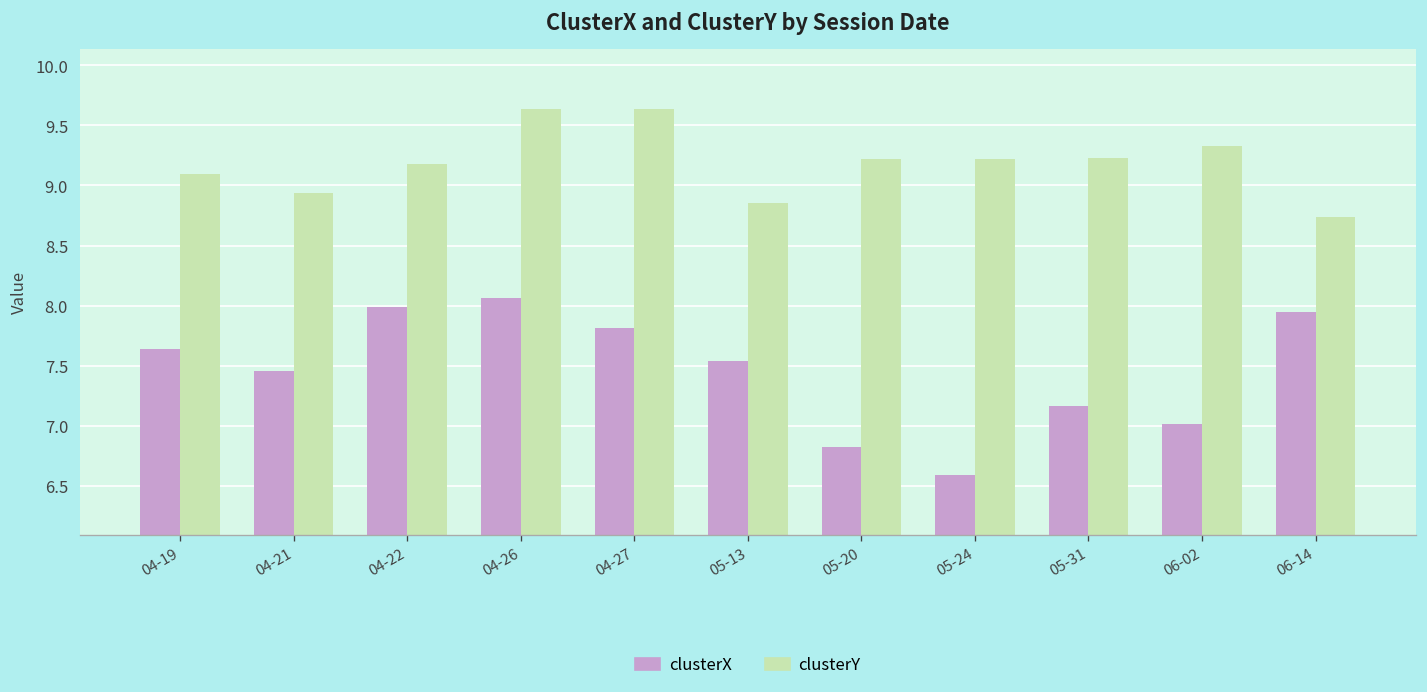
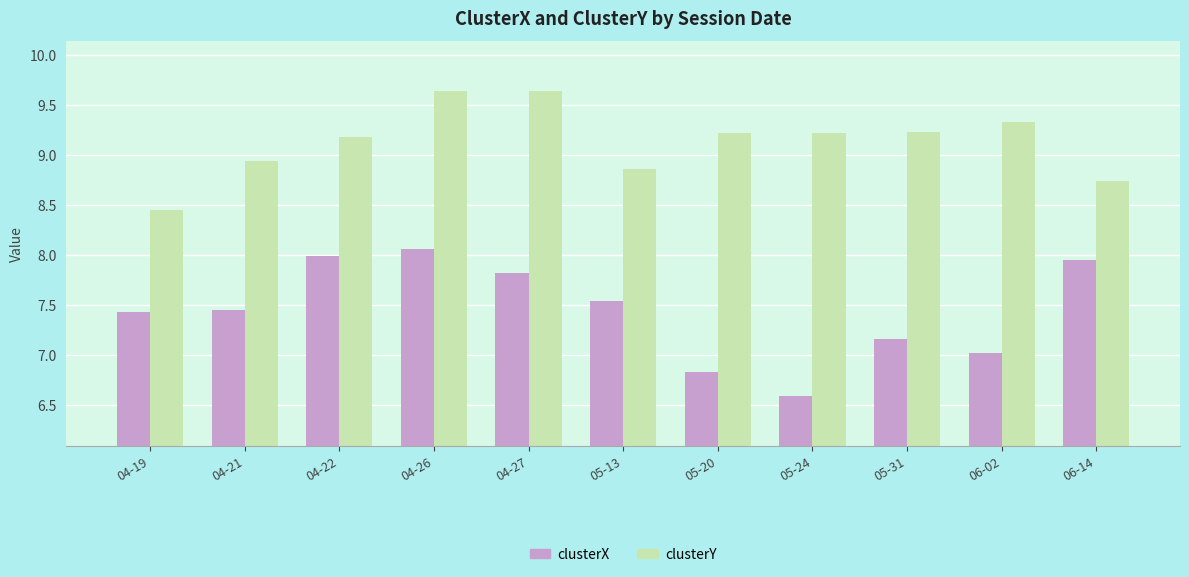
  {
    "clusterX": {
-     "04-19": 7.64,
+     "04-19": 7.43,
      "04-21": 7.45,
      "04-22": 7.99,
      "04-26": 8.06,
      "04-27": 7.82,
      "05-13": 7.54,
      "05-20": 6.83,
      "05-24": 6.59,
      "05-31": 7.16,
      "06-02": 7.02,
      "06-14": 7.95
    },
    "clusterY": {
-     "04-19": 9.10,
+     "04-19": 8.44,
      "04-21": 8.94,
      "04-22": 9.18,
      "04-26": 9.63,
      "04-27": 9.63,
      "05-13": 8.86,
      "05-20": 9.22,
      "05-24": 9.22,
      "05-31": 9.22,
      "06-02": 9.33,
      "06-14": 8.74
    }
  }
